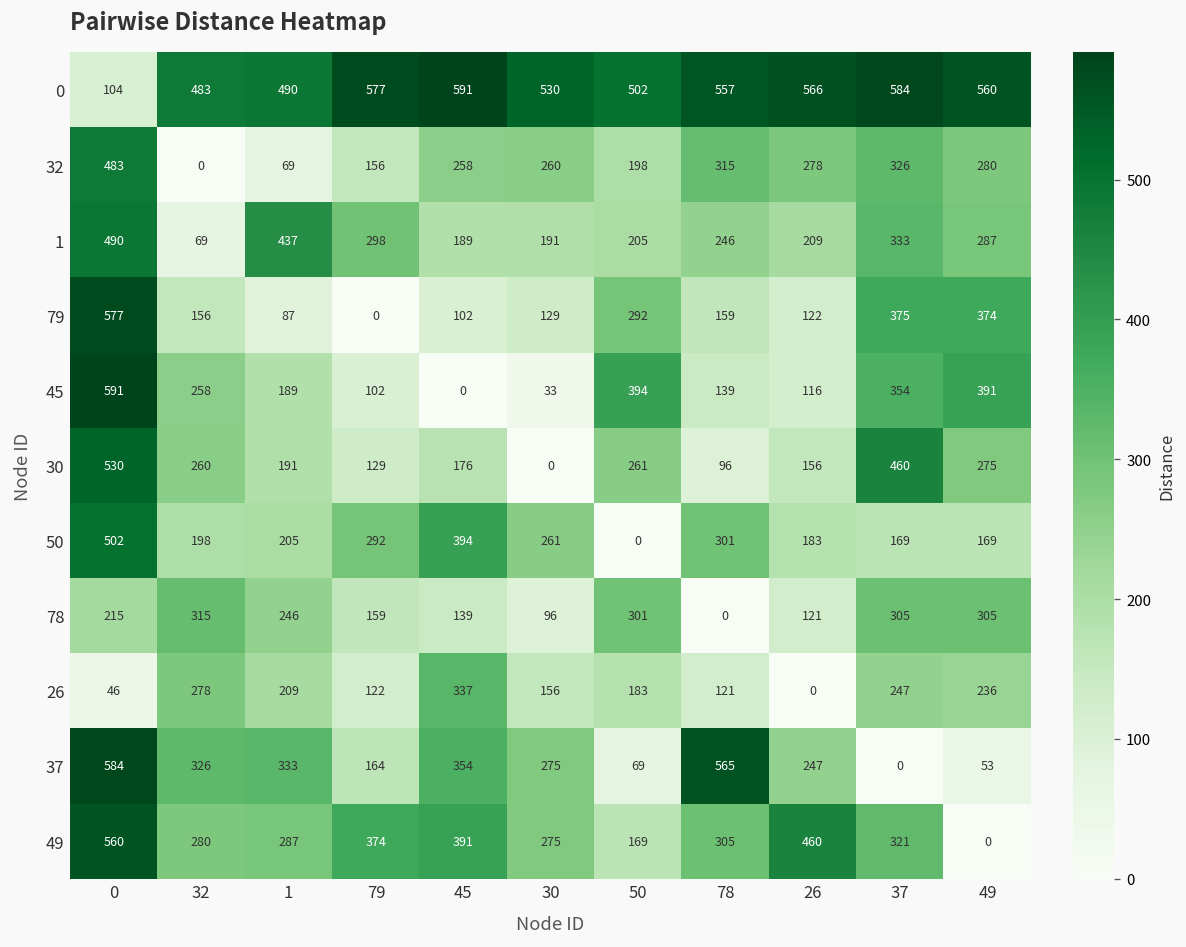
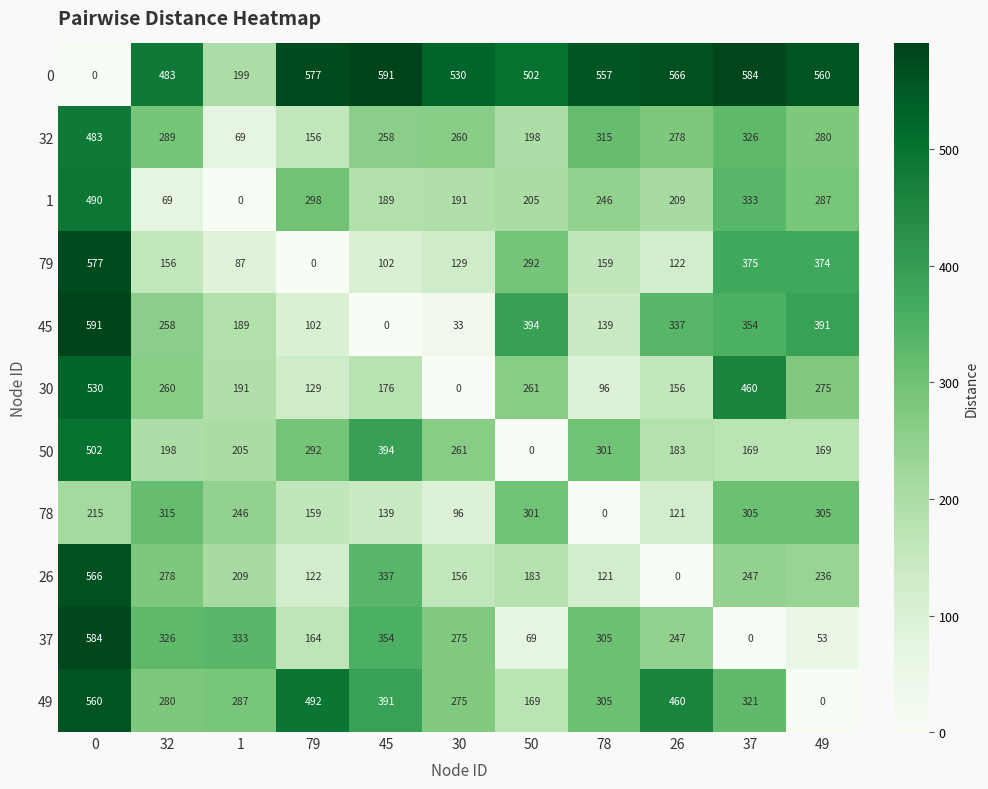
  {
    "0": {
-     "0": 104,
+     "0": 0,
      "32": 483,
-     "1": 490,
+     "1": 199,
      "79": 577,
      "45": 591,
      "30": 530,
      "50": 502,
      "78": 557,
      "26": 566,
      "37": 584,
      "49": 560
    },
    "32": {
      "0": 483,
-     "32": 0,
+     "32": 289,
      "1": 69,
      "79": 156,
      "45": 258,
      "30": 260,
      "50": 198,
      "78": 315,
      "26": 278,
      "37": 326,
      "49": 280
    },
    "1": {
      "0": 490,
      "32": 69,
-     "1": 437,
+     "1": 0,
      "79": 298,
      "45": 189,
      "30": 191,
      "50": 205,
      "78": 246,
      "26": 209,
      "37": 333,
      "49": 287
    },
    "79": {
      "0": 577,
      "32": 156,
      "1": 87,
      "79": 0,
      "45": 102,
      "30": 129,
      "50": 292,
      "78": 159,
      "26": 122,
      "37": 375,
      "49": 374
    },
    "45": {
      "0": 591,
      "32": 258,
      "1": 189,
      "79": 102,
      "45": 0,
      "30": 33,
      "50": 394,
      "78": 139,
-     "26": 116,
+     "26": 337,
      "37": 354,
      "49": 391
    },
    "30": {
      "0": 530,
      "32": 260,
      "1": 191,
      "79": 129,
      "45": 176,
      "30": 0,
      "50": 261,
      "78": 96,
      "26": 156,
      "37": 460,
      "49": 275
    },
    "50": {
      "0": 502,
      "32": 198,
      "1": 205,
      "79": 292,
      "45": 394,
      "30": 261,
      "50": 0,
      "78": 301,
      "26": 183,
      "37": 169,
      "49": 169
    },
    "78": {
      "0": 215,
      "32": 315,
      "1": 246,
      "79": 159,
      "45": 139,
      "30": 96,
      "50": 301,
      "78": 0,
      "26": 121,
      "37": 305,
      "49": 305
    },
    "26": {
-     "0": 46,
+     "0": 566,
      "32": 278,
      "1": 209,
      "79": 122,
      "45": 337,
      "30": 156,
      "50": 183,
      "78": 121,
      "26": 0,
      "37": 247,
      "49": 236
    },
    "37": {
      "0": 584,
      "32": 326,
      "1": 333,
      "79": 164,
      "45": 354,
      "30": 275,
      "50": 69,
-     "78": 565,
+     "78": 305,
      "26": 247,
      "37": 0,
      "49": 53
    },
    "49": {
      "0": 560,
      "32": 280,
      "1": 287,
-     "79": 374,
+     "79": 492,
      "45": 391,
      "30": 275,
      "50": 169,
      "78": 305,
      "26": 460,
      "37": 321,
      "49": 0
    }
  }
